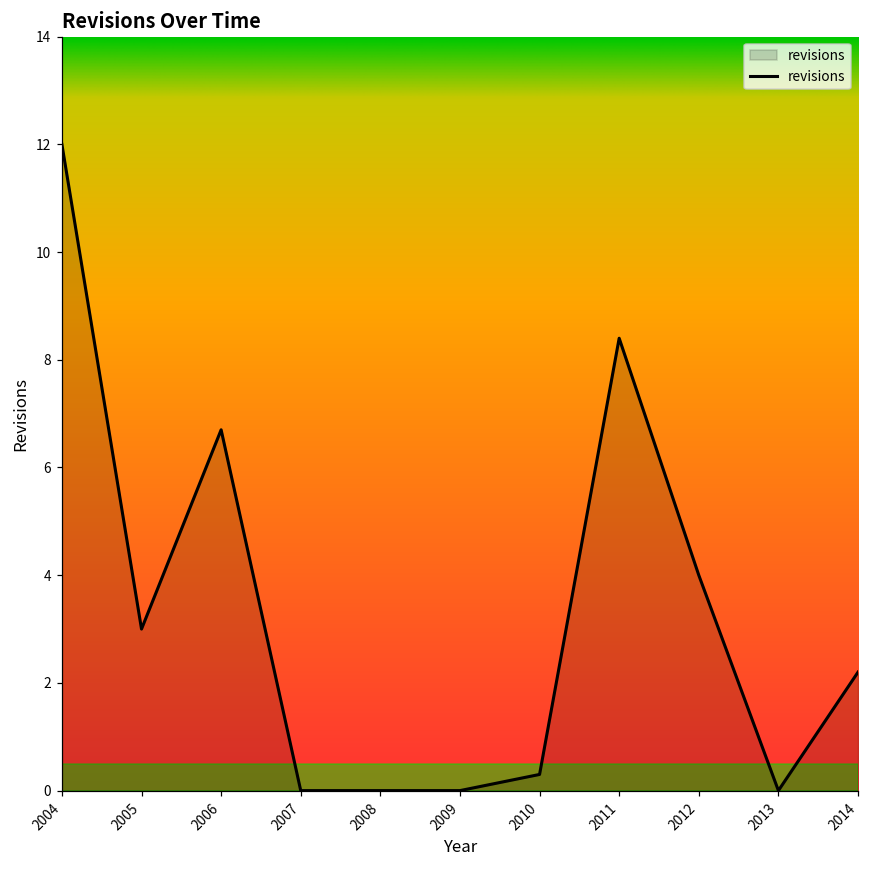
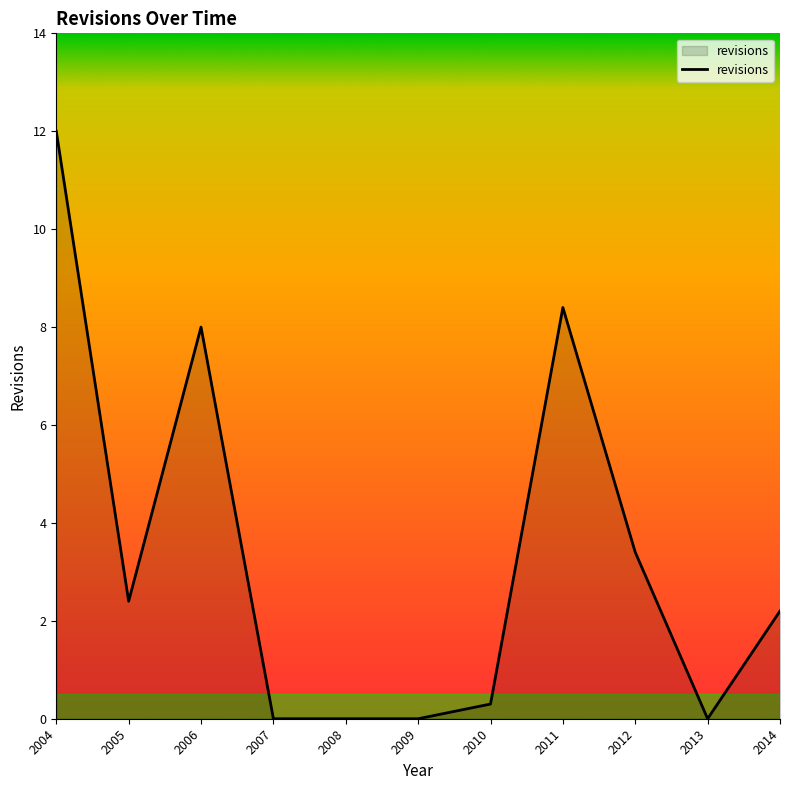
  {
    "2004": 12.0,
-   "2005": 3.0,
-   "2006": 6.7,
+   "2005": 2.4,
+   "2006": 8.0,
    "2011": 8.4,
-   "2012": 4.0,
+   "2012": 3.4,
    "2014": 2.2
  }
